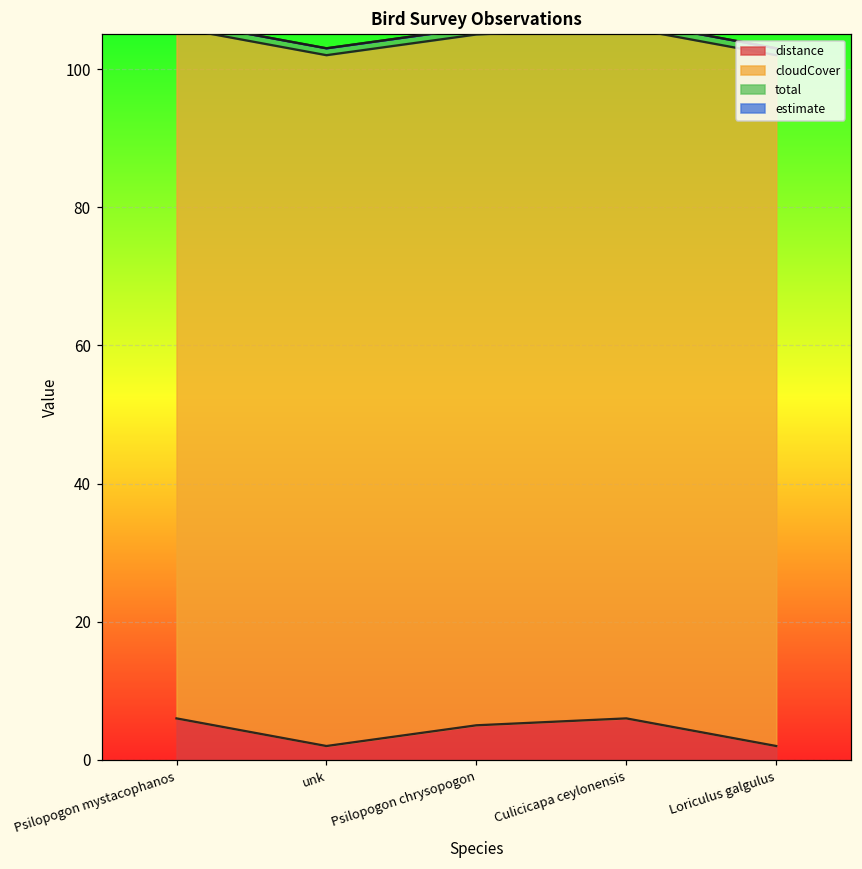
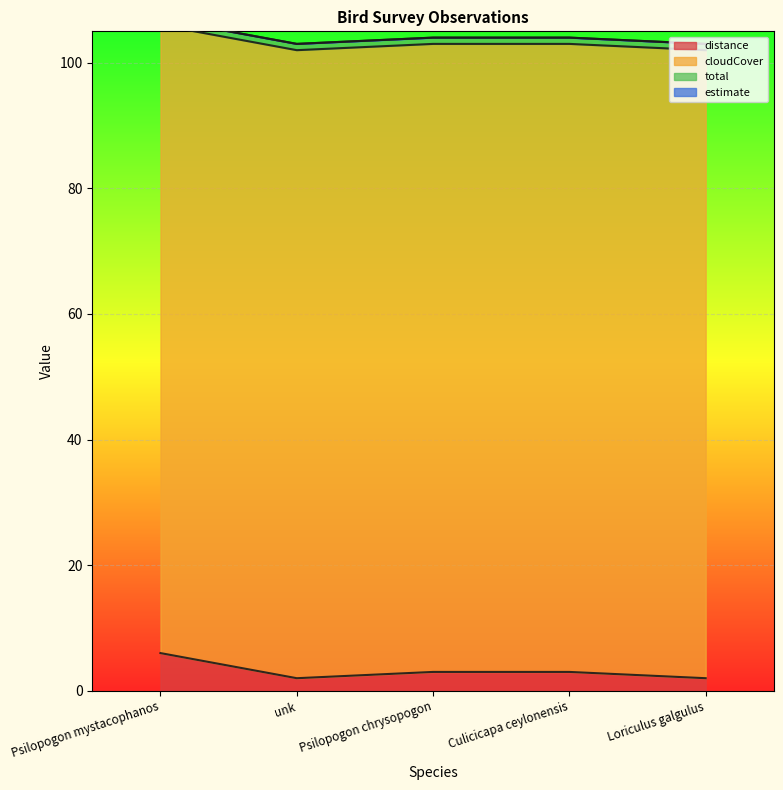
  {
    "distance": {
      "Psilopogon mystacophanos": 6,
      "unk": 2,
-     "Psilopogon chrysopogon": 5,
-     "Culicicapa ceylonensis": 6,
+     "Psilopogon chrysopogon": 3,
+     "Culicicapa ceylonensis": 3,
      "Loriculus galgulus": 2
    },
    "cloudCover": {
      "unk": 100,
      "Psilopogon chrysopogon": 100
    }
  }
